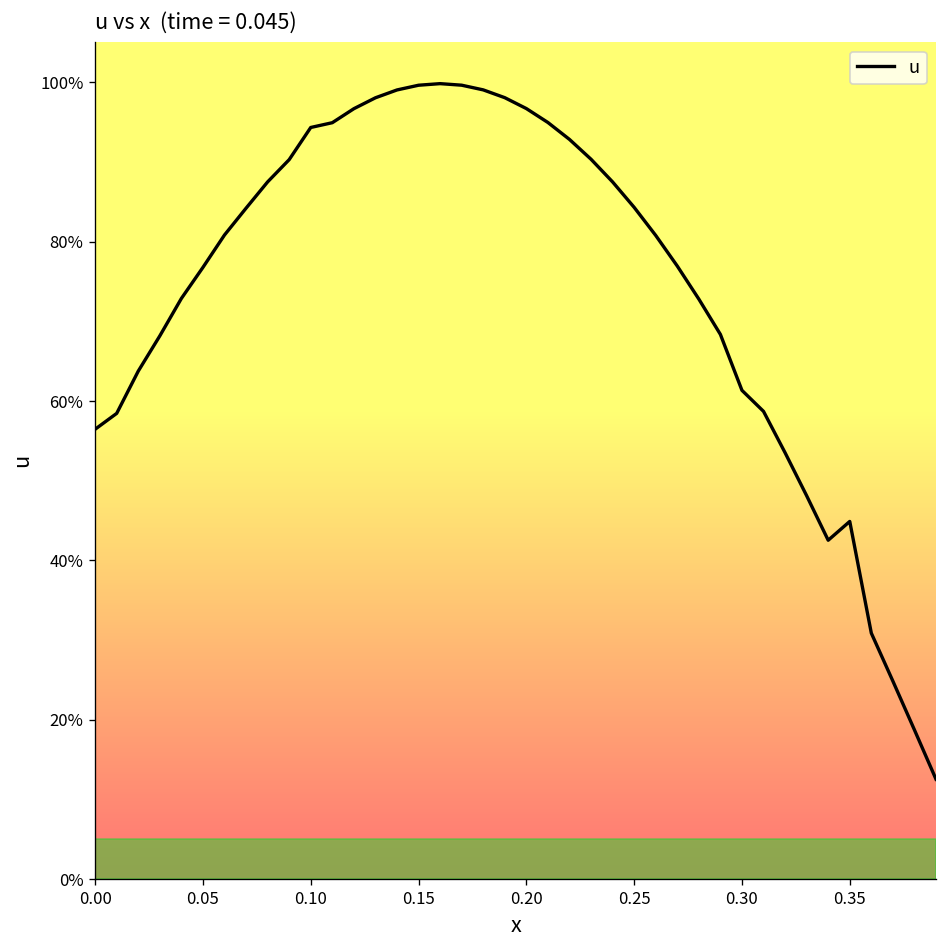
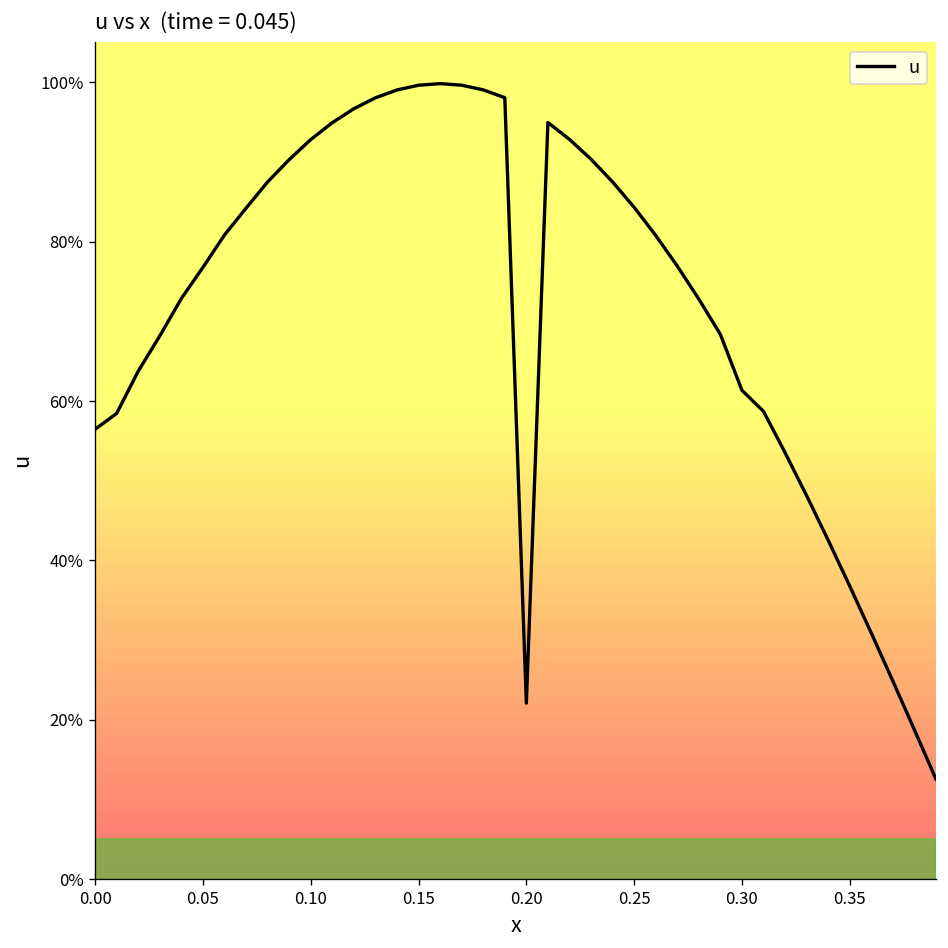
  {
    "0.00": "56%",
    "0.05": "77%",
-   "0.10": "94%",
+   "0.10": "93%",
    "0.15": "100%",
-   "0.20": "97%",
+   "0.20": "22%",
    "0.25": "84%",
    "0.30": "61%",
-   "0.35": "45%"
+   "0.35": "37%"
  }
